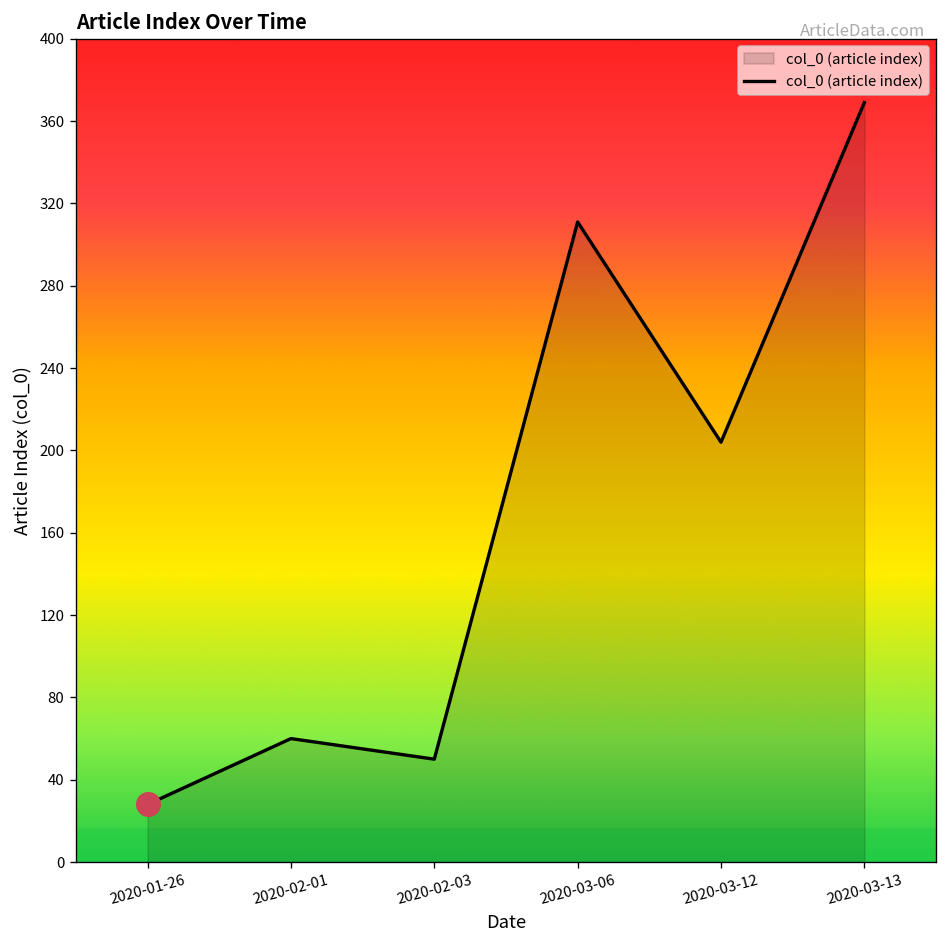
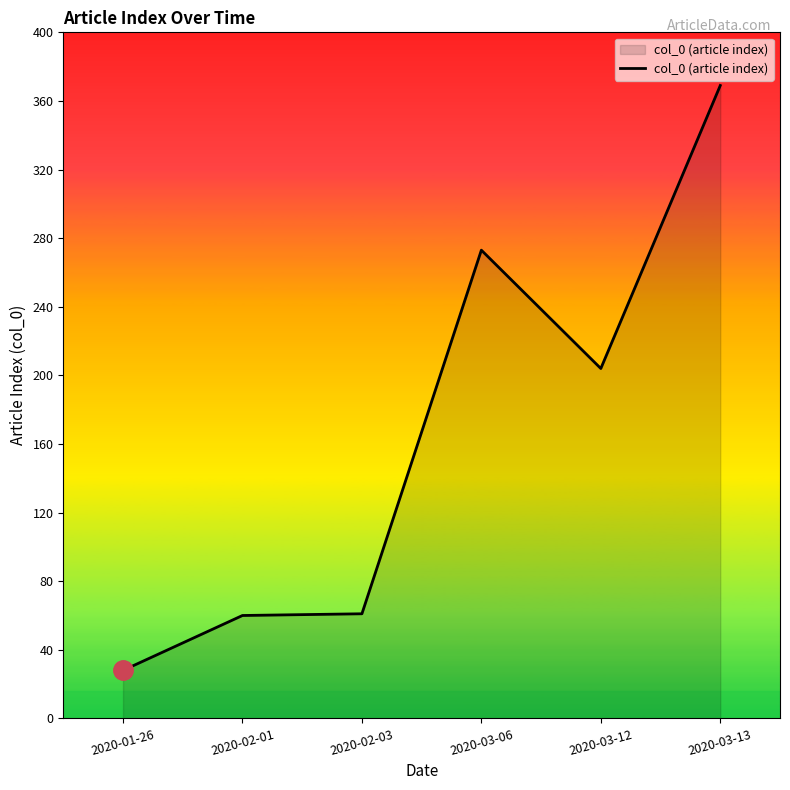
  {
    "col_0 (article index)": {
      "2020-02-01": 60,
-     "2020-02-03": 50,
-     "2020-03-06": 311,
+     "2020-02-03": 61,
+     "2020-03-06": 273,
      "2020-03-12": 204,
      "2020-03-13": 369
    }
  }
